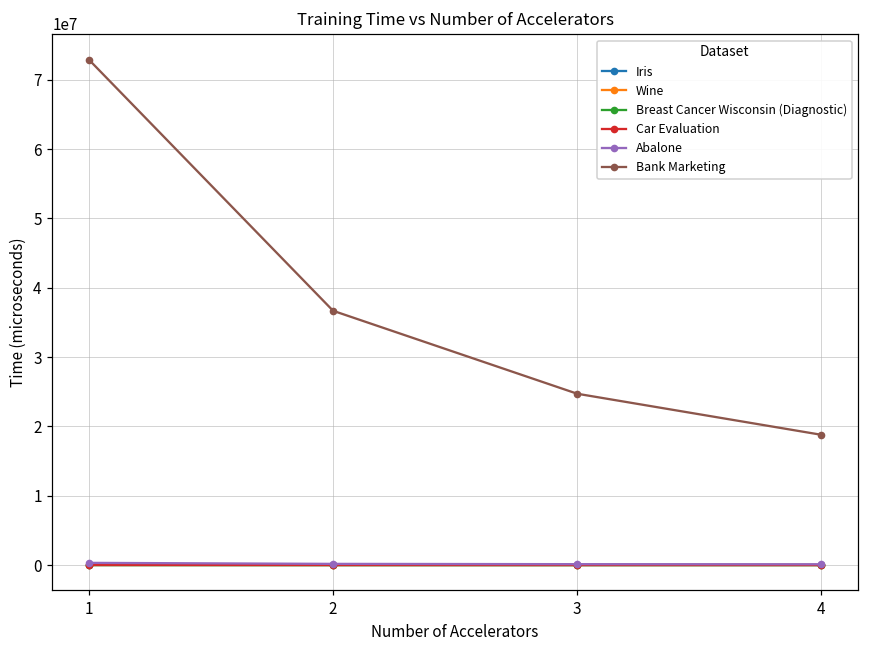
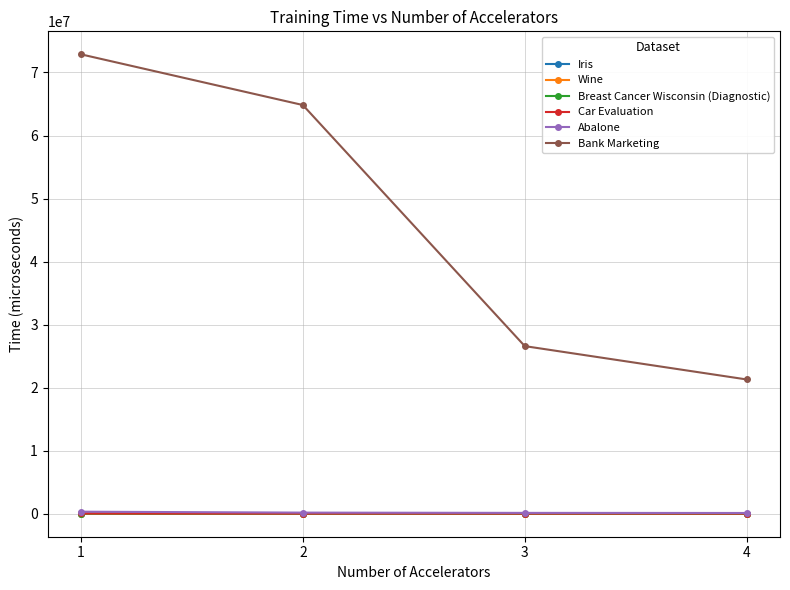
  {
    "Bank Marketing": {
      "1": 73000000,
-     "2": 37000000,
-     "3": 25000000,
-     "4": 19000000
+     "2": 65000000,
+     "3": 27000000,
+     "4": 21000000
    }
  }
